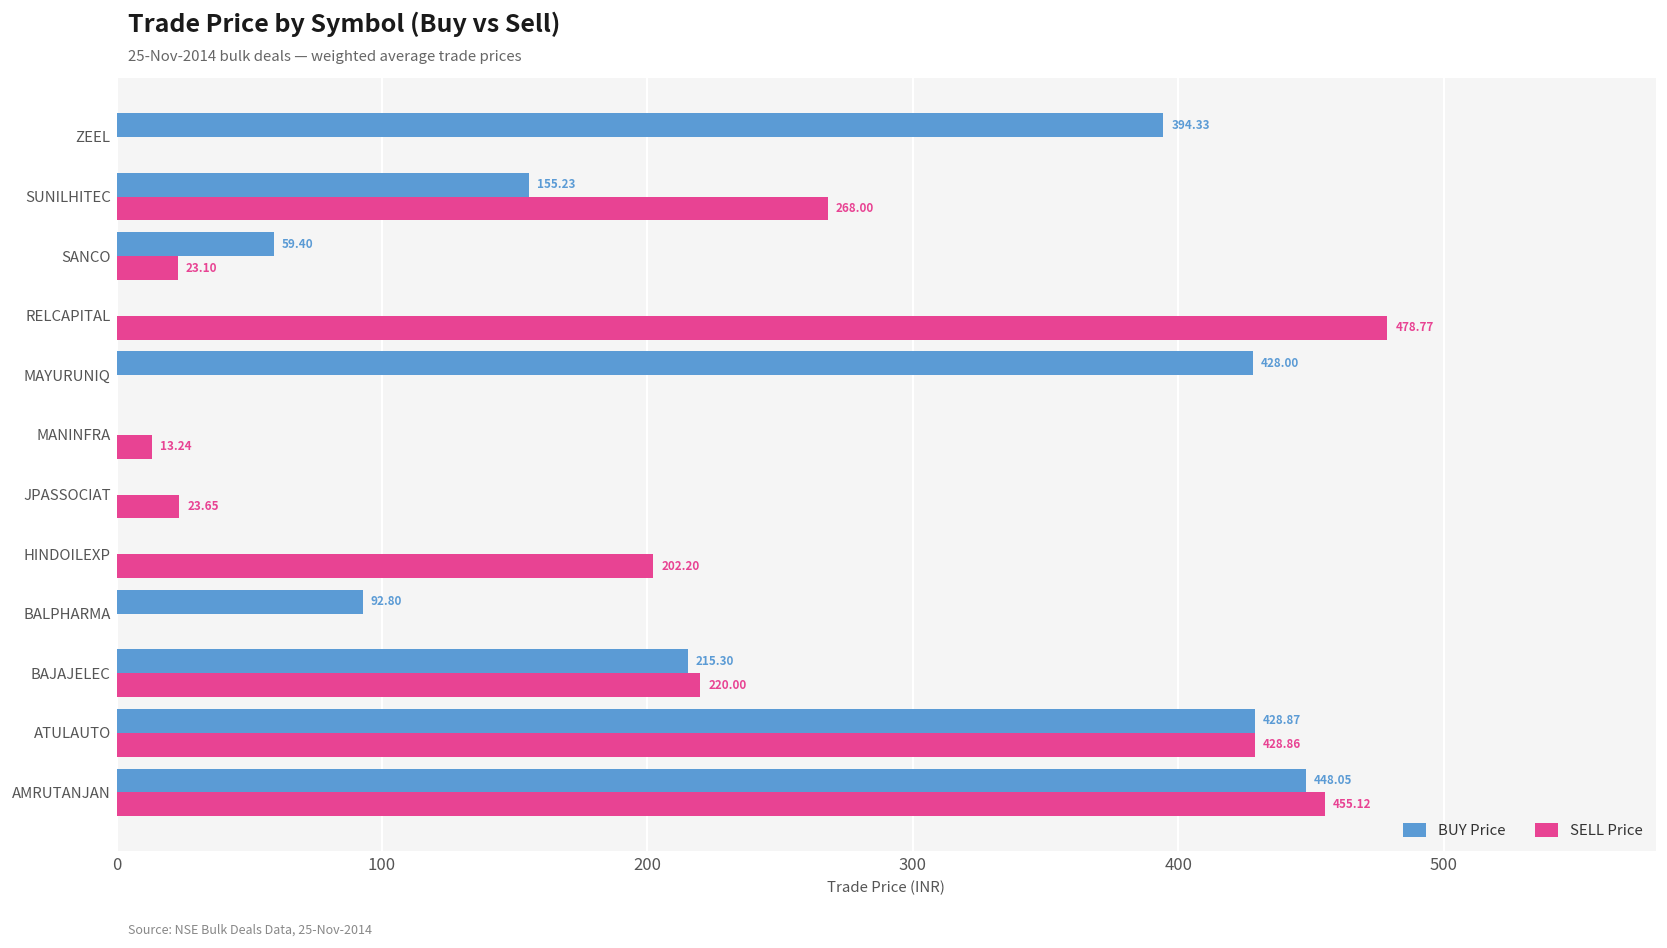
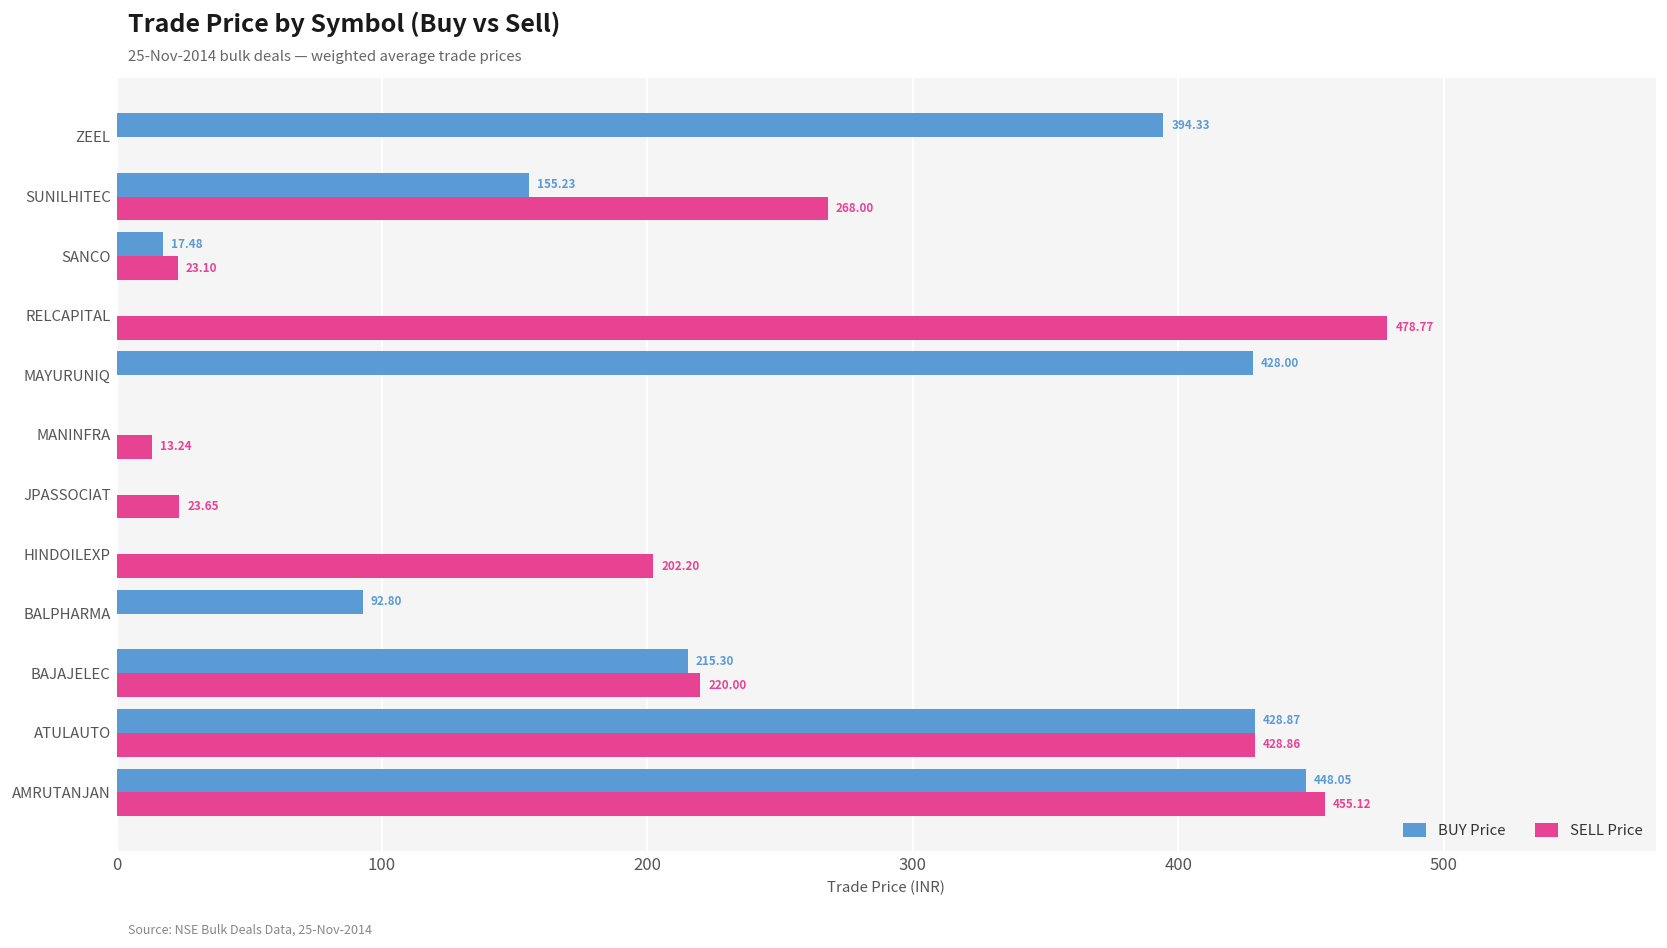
  {
    "BUY Price": {
      "ZEEL": 394.33,
      "SUNILHITEC": 155.23,
-     "SANCO": 59.40,
+     "SANCO": 17.48,
      "MAYURUNIQ": 428.00,
      "BALPHARMA": 92.80,
      "BAJAJELEC": 215.30,
      "ATULAUTO": 428.87,
      "AMRUTANJAN": 448.05
    },
    "SELL Price": {
      "SUNILHITEC": 268.00,
      "SANCO": 23.10,
      "RELCAPITAL": 478.77,
      "MANINFRA": 13.24,
      "JPASSOCIAT": 23.65,
      "HINDOILEXP": 202.20,
      "BAJAJELEC": 220.00,
      "ATULAUTO": 428.86,
      "AMRUTANJAN": 455.12
    }
  }
